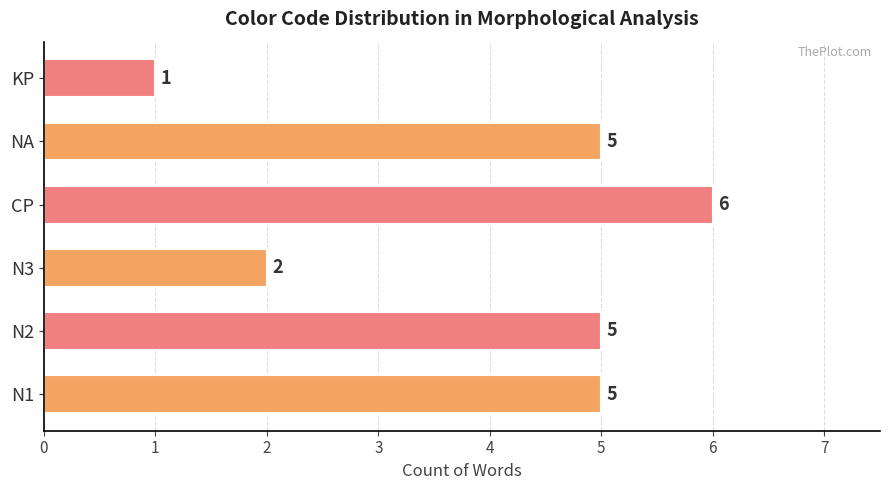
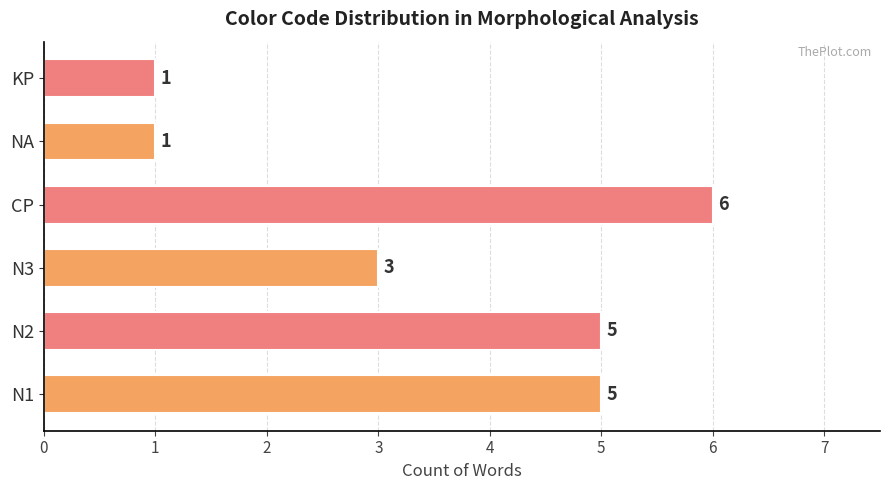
  {
    "KP": 1,
-   "NA": 5,
+   "NA": 1,
    "CP": 6,
-   "N3": 2,
+   "N3": 3,
    "N2": 5,
    "N1": 5
  }
